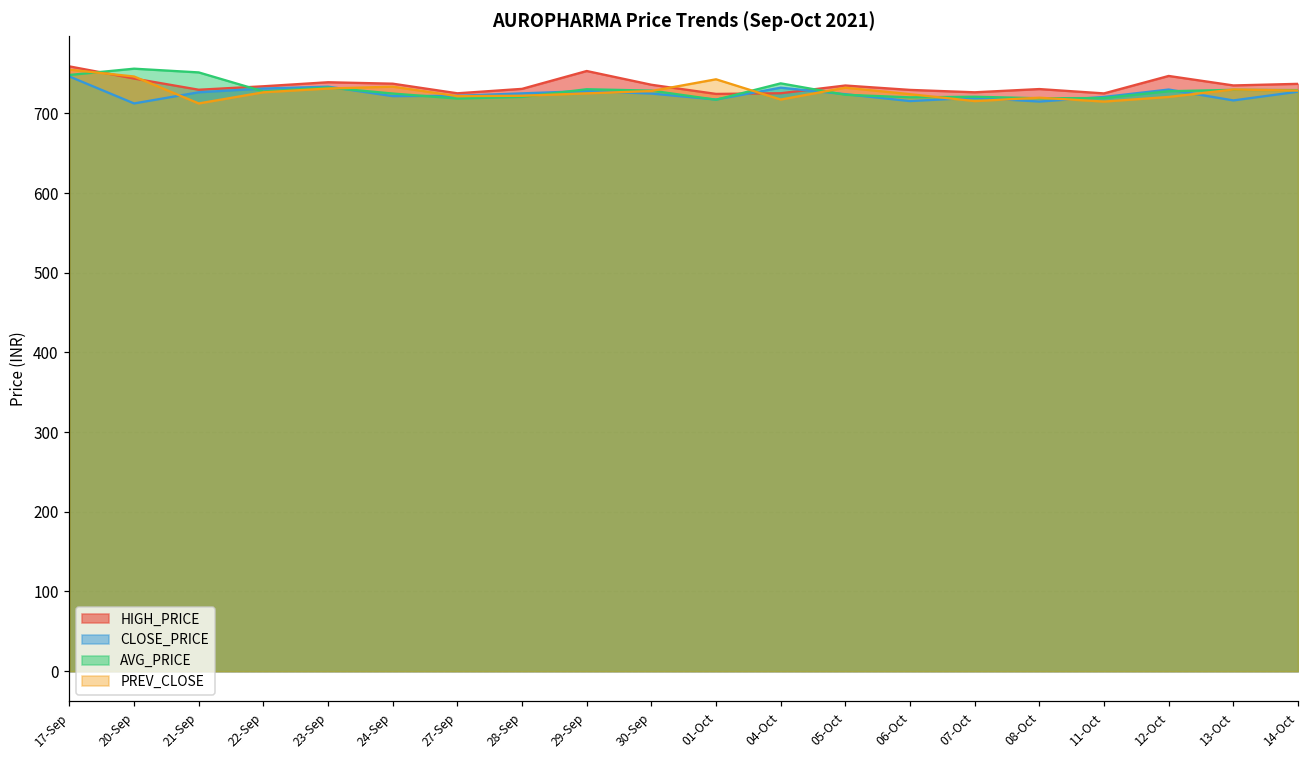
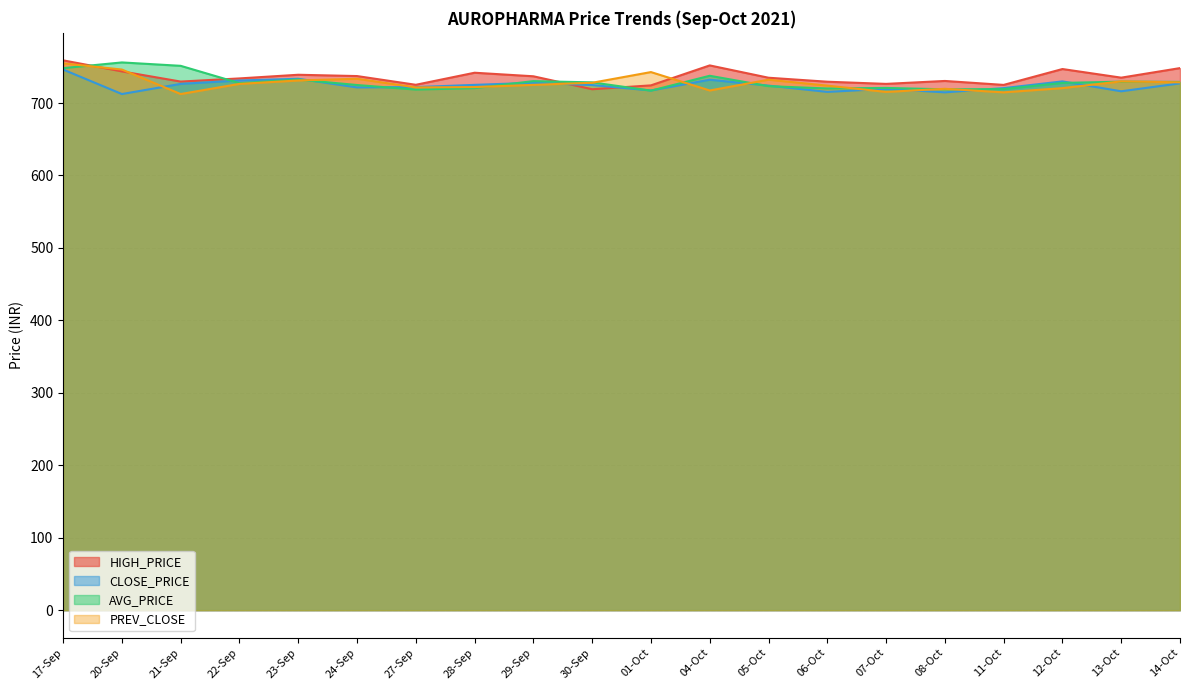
  {
    "HIGH_PRICE": {
      "17-Sep": 760,
      "23-Sep": 740,
      "24-Sep": 740,
-     "28-Sep": 730,
-     "29-Sep": 750,
-     "30-Sep": 740,
+     "28-Sep": 740,
+     "29-Sep": 740,
+     "30-Sep": 720,
      "01-Oct": 720,
-     "04-Oct": 730,
+     "04-Oct": 750,
      "06-Oct": 730,
      "07-Oct": 730,
      "08-Oct": 730,
      "11-Oct": 730,
      "12-Oct": 750,
      "13-Oct": 740,
-     "14-Oct": 740
+     "14-Oct": 750
    },
    "CLOSE_PRICE": {
      "20-Sep": 710,
      "04-Oct": 730,
      "06-Oct": 720,
      "08-Oct": 710,
      "13-Oct": 720
    },
    "AVG_PRICE": {
      "20-Sep": 760,
      "21-Sep": 750,
      "04-Oct": 740,
      "06-Oct": 720
    },
    "PREV_CLOSE": {
      "17-Sep": 750,
      "21-Sep": 710,
      "24-Sep": 730,
      "01-Oct": 740,
      "04-Oct": 720,
      "06-Oct": 720,
      "07-Oct": 720,
      "11-Oct": 710,
      "12-Oct": 720
    }
  }
